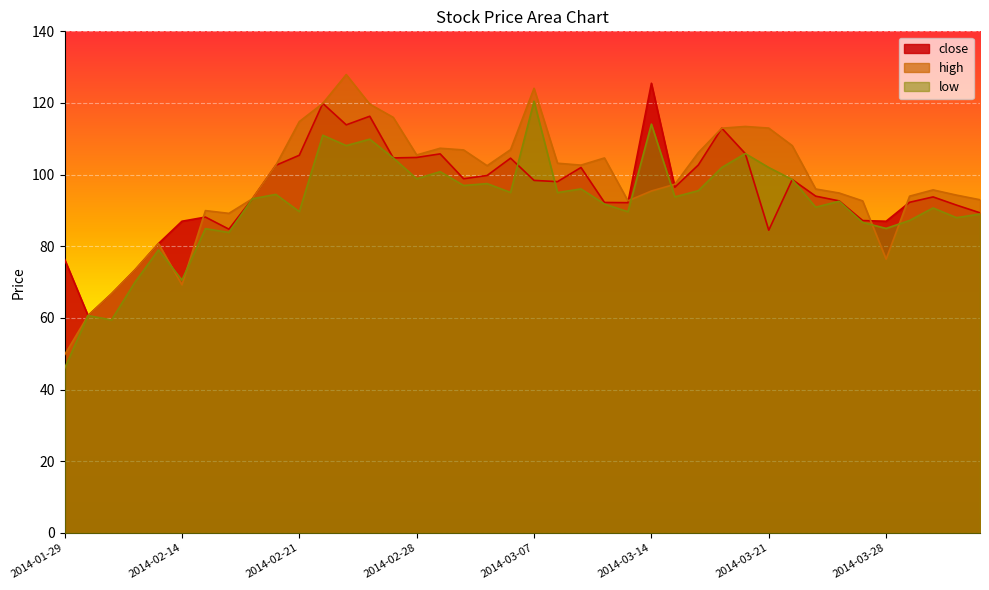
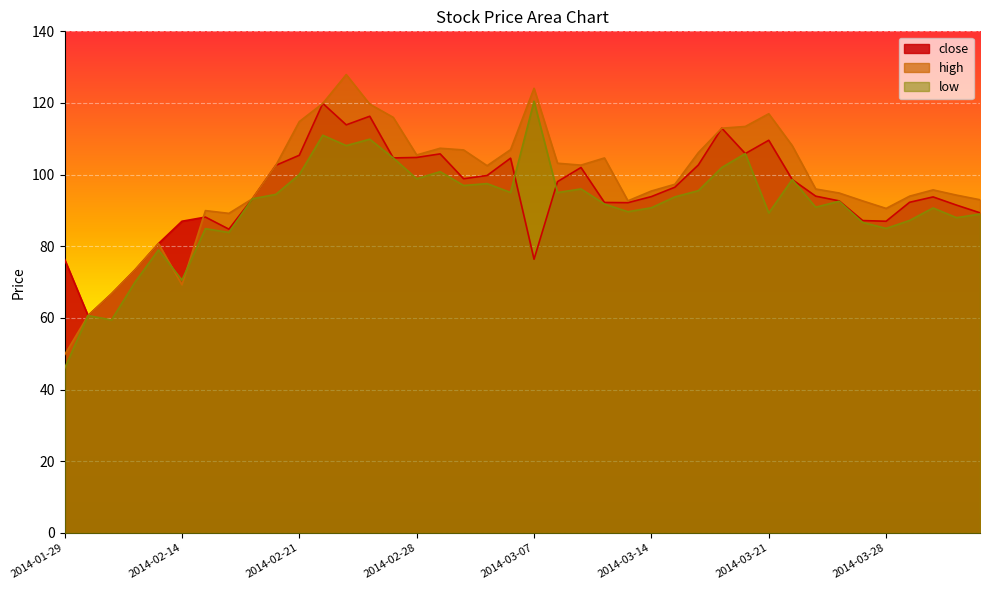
  {
    "close": {
      "2014-01-29": 76,
      "2014-02-14": 87,
      "2014-02-21": 105,
-     "2014-03-07": 98,
-     "2014-03-14": 126,
-     "2014-03-21": 85,
+     "2014-03-07": 76,
+     "2014-03-14": 94,
+     "2014-03-21": 110,
      "2014-03-28": 87
    },
    "high": {
      "2014-01-29": 50,
      "2014-02-14": 69,
      "2014-02-21": 115,
      "2014-03-07": 124,
      "2014-03-14": 95,
-     "2014-03-21": 113,
-     "2014-03-28": 76
+     "2014-03-21": 117,
+     "2014-03-28": 91
    },
    "low": {
      "2014-01-29": 46,
      "2014-02-14": 71,
-     "2014-02-21": 90,
+     "2014-02-21": 100,
      "2014-02-28": 99,
      "2014-03-07": 121,
-     "2014-03-14": 114,
-     "2014-03-21": 102,
+     "2014-03-14": 91,
+     "2014-03-21": 89,
      "2014-03-28": 85
    }
  }
